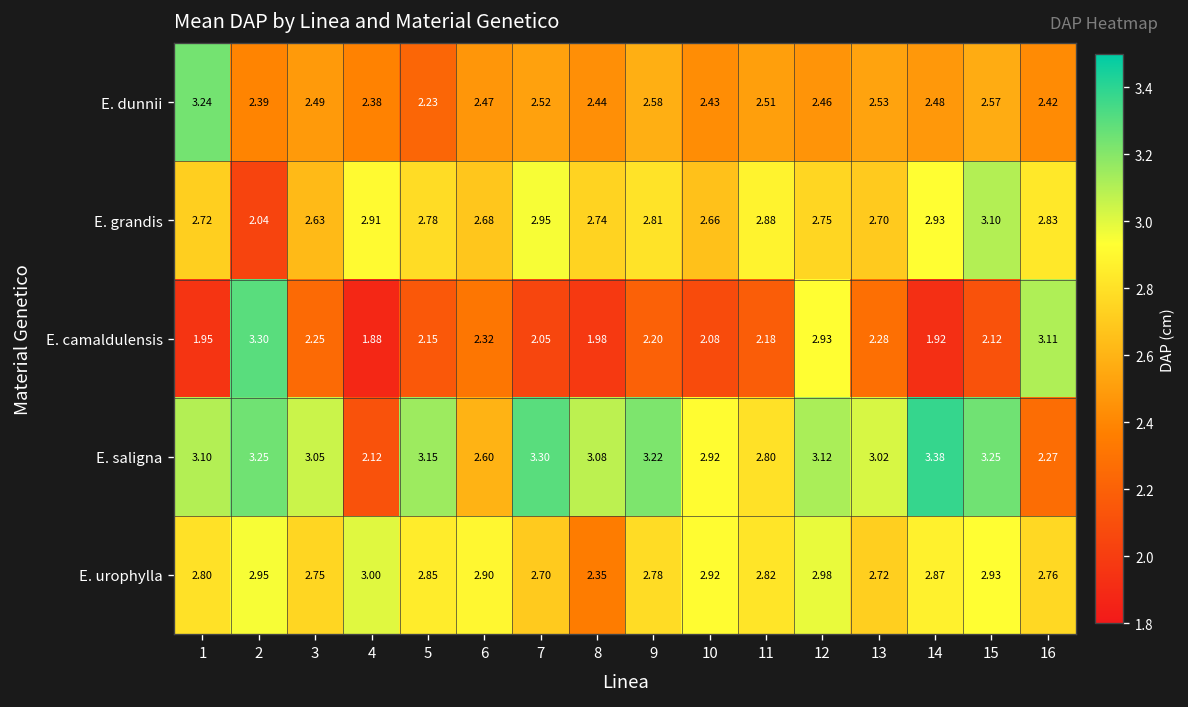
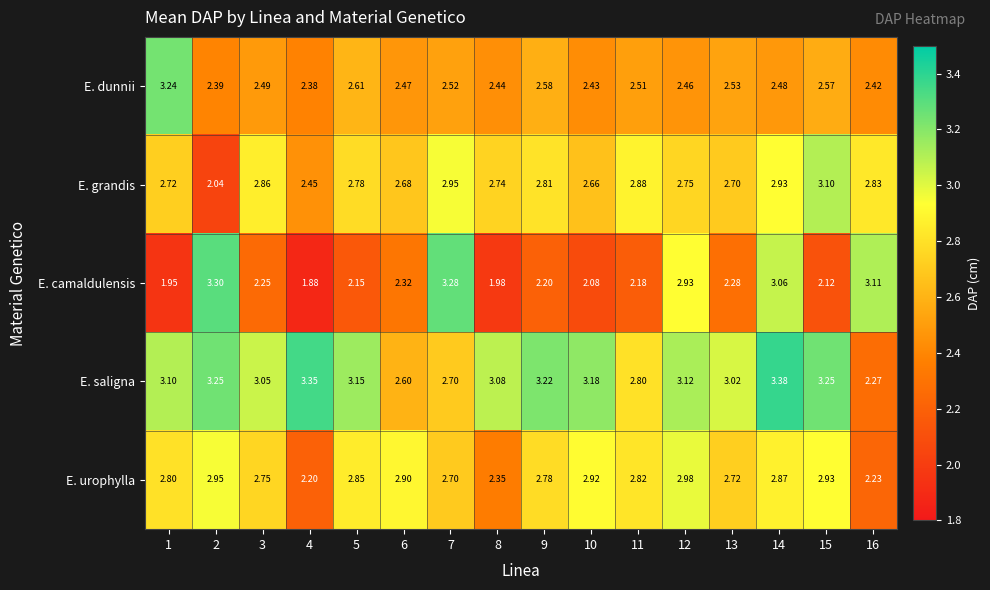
  {
    "E. dunnii": {
      "1": 3.24,
      "2": 2.39,
      "3": 2.49,
      "4": 2.38,
-     "5": 2.23,
+     "5": 2.61,
      "6": 2.47,
      "7": 2.52,
      "8": 2.44,
      "9": 2.58,
      "10": 2.43,
      "11": 2.51,
      "12": 2.46,
      "13": 2.53,
      "14": 2.48,
      "15": 2.57,
      "16": 2.42
    },
    "E. grandis": {
      "1": 2.72,
      "2": 2.04,
-     "3": 2.63,
-     "4": 2.91,
+     "3": 2.86,
+     "4": 2.45,
      "5": 2.78,
      "6": 2.68,
      "7": 2.95,
      "8": 2.74,
      "9": 2.81,
      "10": 2.66,
      "11": 2.88,
      "12": 2.75,
      "13": 2.70,
      "14": 2.93,
      "15": 3.10,
      "16": 2.83
    },
    "E. camaldulensis": {
      "1": 1.95,
      "2": 3.30,
      "3": 2.25,
      "4": 1.88,
      "5": 2.15,
      "6": 2.32,
-     "7": 2.05,
+     "7": 3.28,
      "8": 1.98,
      "9": 2.20,
      "10": 2.08,
      "11": 2.18,
      "12": 2.93,
      "13": 2.28,
-     "14": 1.92,
+     "14": 3.06,
      "15": 2.12,
      "16": 3.11
    },
    "E. saligna": {
      "1": 3.10,
      "2": 3.25,
      "3": 3.05,
-     "4": 2.12,
+     "4": 3.35,
      "5": 3.15,
      "6": 2.60,
-     "7": 3.30,
+     "7": 2.70,
      "8": 3.08,
      "9": 3.22,
-     "10": 2.92,
+     "10": 3.18,
      "11": 2.80,
      "12": 3.12,
      "13": 3.02,
      "14": 3.38,
      "15": 3.25,
      "16": 2.27
    },
    "E. urophylla": {
      "1": 2.80,
      "2": 2.95,
      "3": 2.75,
-     "4": 3.00,
+     "4": 2.20,
      "5": 2.85,
      "6": 2.90,
      "7": 2.70,
      "8": 2.35,
      "9": 2.78,
      "10": 2.92,
      "11": 2.82,
      "12": 2.98,
      "13": 2.72,
      "14": 2.87,
      "15": 2.93,
-     "16": 2.76
+     "16": 2.23
    }
  }
